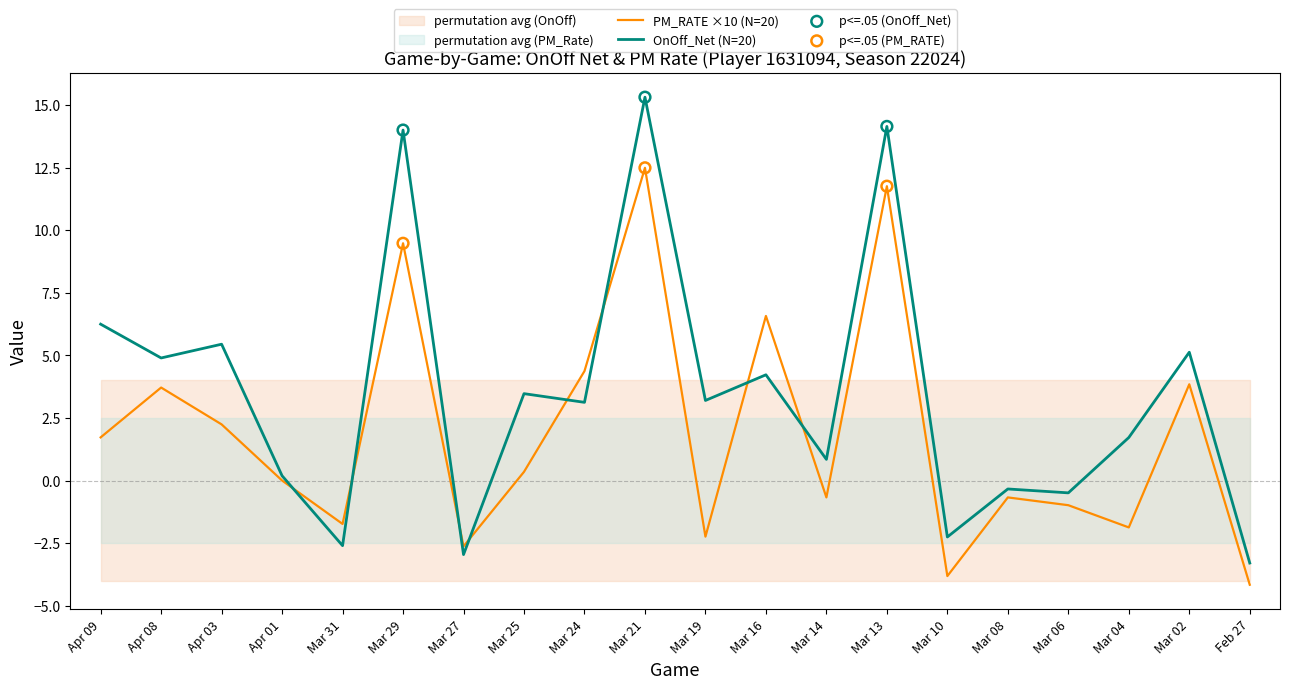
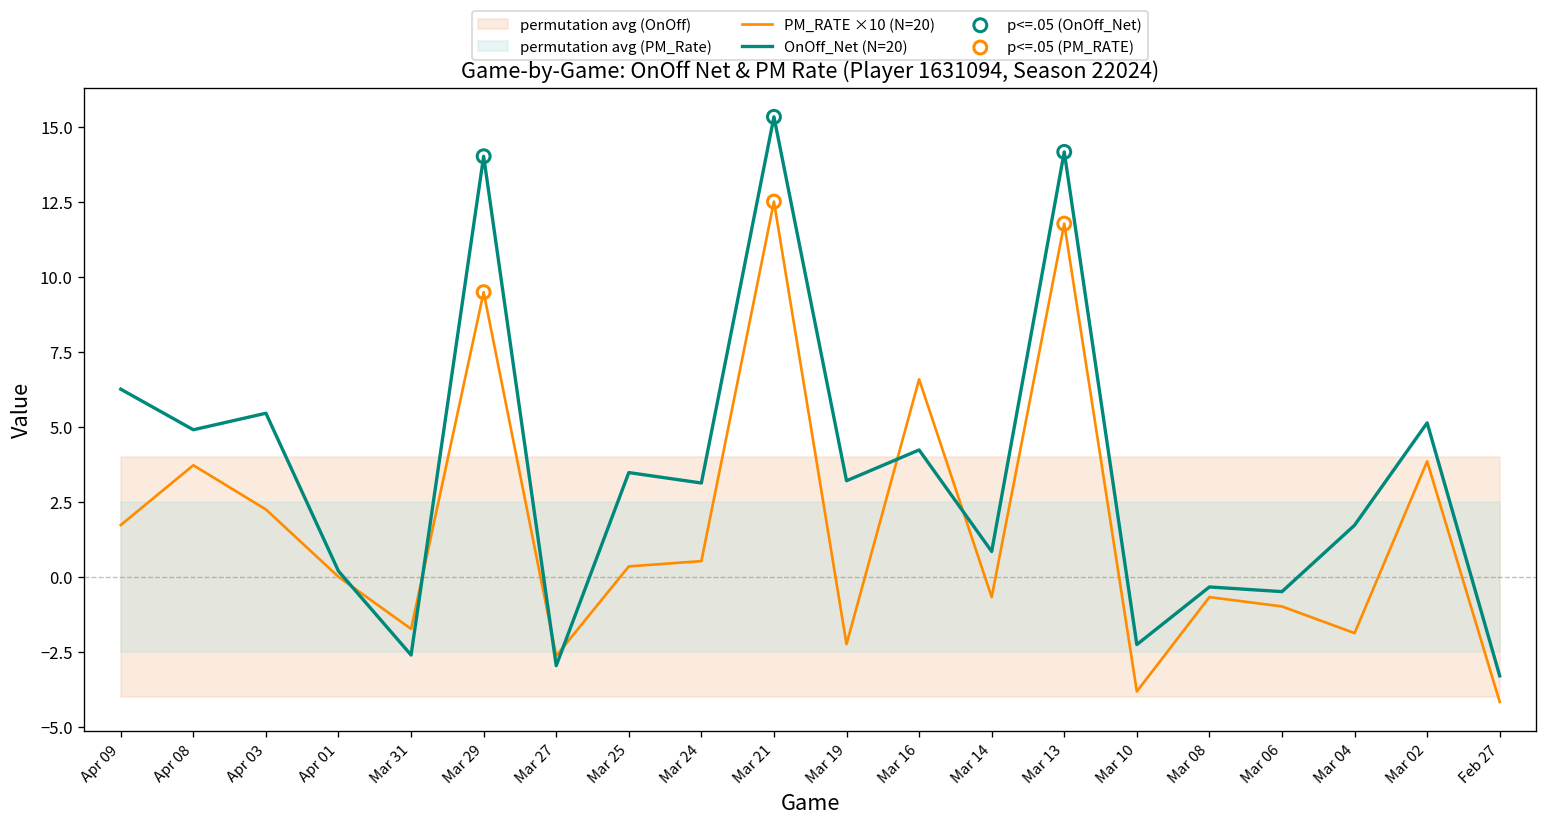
  {
    "PM_RATE ×10 (N=20)": {
      "Apr 09": 1.7,
      "Apr 08": 3.7,
      "Apr 03": 2.2,
      "Apr 01": 0.0,
      "Mar 31": -1.7,
      "Mar 27": -2.6,
      "Mar 25": 0.3,
-     "Mar 24": 4.4,
+     "Mar 24": 0.5,
      "Mar 19": -2.2,
      "Mar 16": 6.6,
      "Mar 14": -0.7,
      "Mar 10": -3.8,
      "Mar 08": -0.7,
      "Mar 06": -1.0,
      "Mar 04": -1.9,
      "Mar 02": 3.8,
      "Feb 27": -4.2
    },
    "OnOff_Net (N=20)": {
      "Apr 09": 6.2,
      "Apr 08": 4.9,
      "Apr 03": 5.4,
      "Apr 01": 0.2,
      "Mar 31": -2.6,
      "Mar 27": -3.0,
      "Mar 25": 3.5,
      "Mar 24": 3.1,
      "Mar 19": 3.2,
      "Mar 16": 4.2,
      "Mar 14": 0.8,
      "Mar 10": -2.3,
      "Mar 08": -0.3,
      "Mar 06": -0.5,
      "Mar 04": 1.7,
      "Mar 02": 5.1,
      "Feb 27": -3.3
    }
  }
